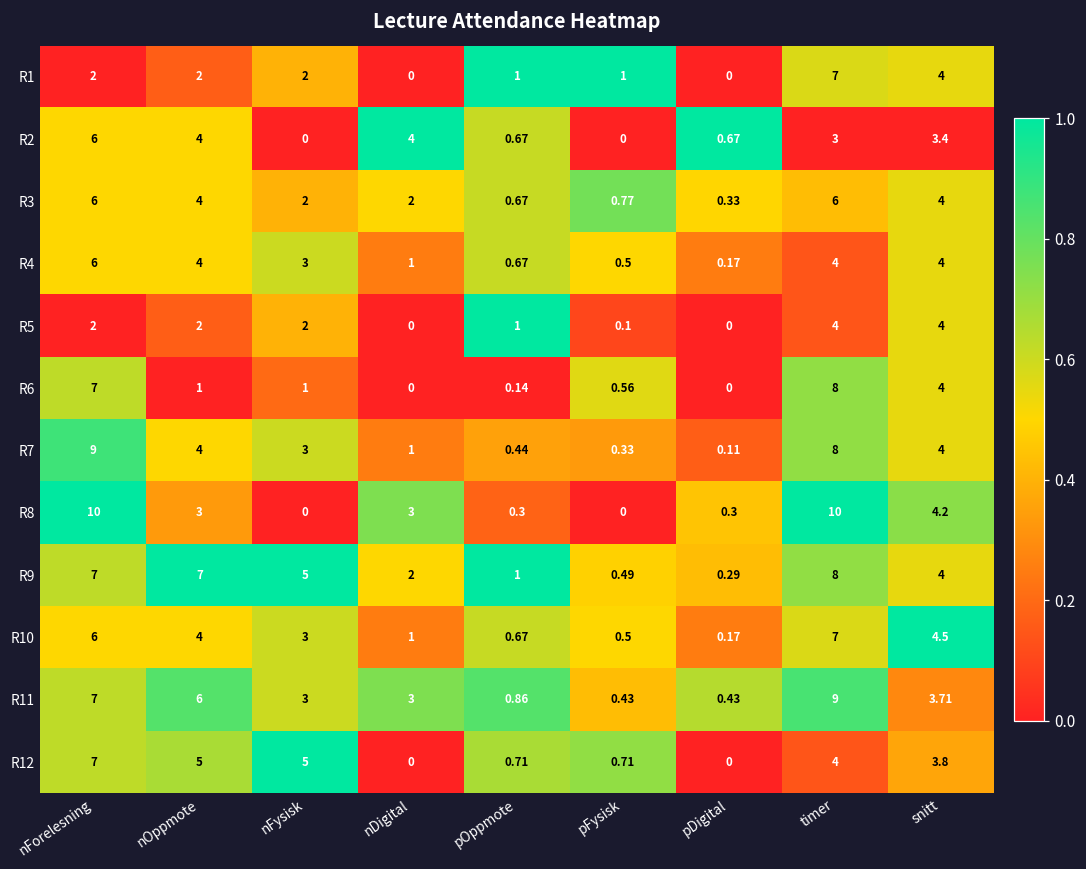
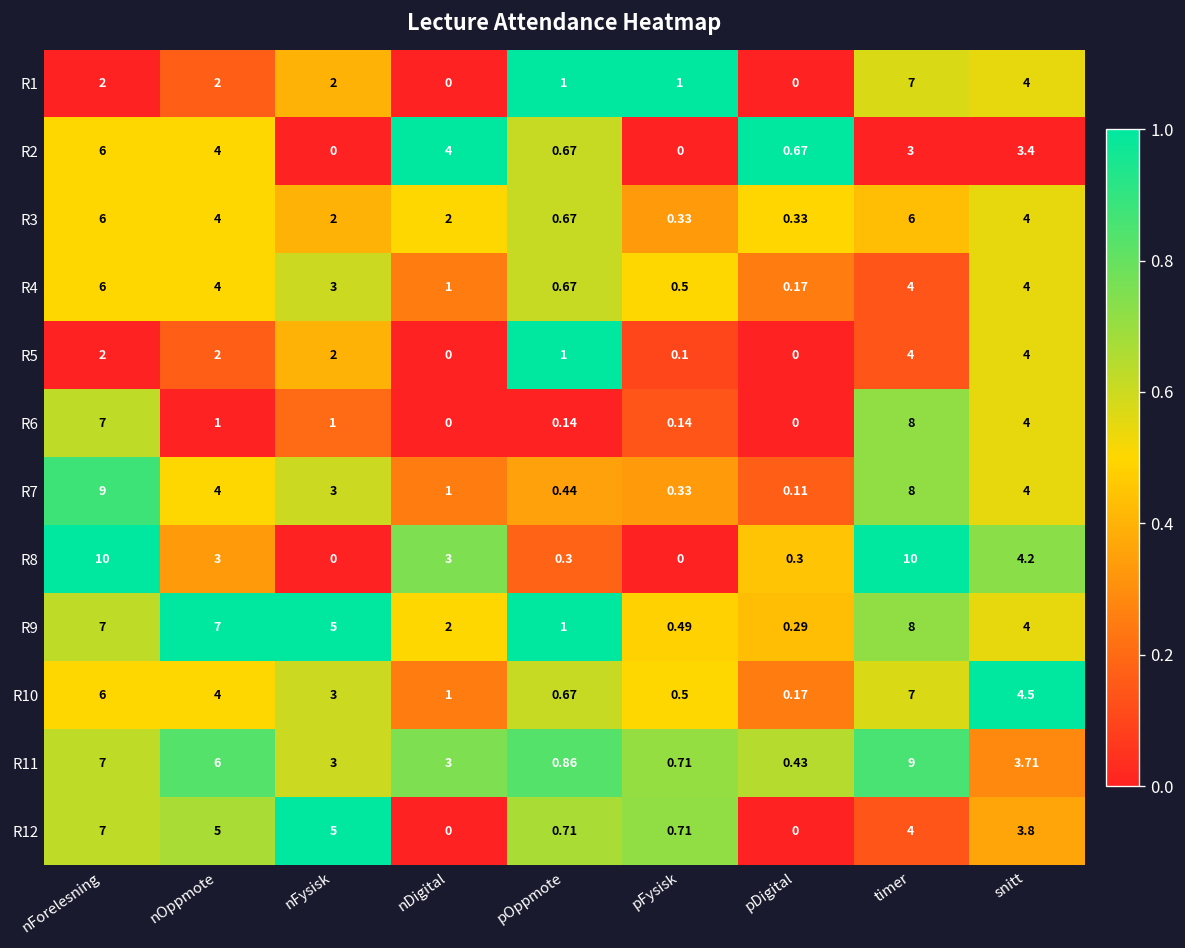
  {
    "R1": {
      "nForelesning": 2,
      "nOppmote": 2,
      "nFysisk": 2,
      "nDigital": 0,
      "pOppmote": 1,
      "pFysisk": 1,
      "pDigital": 0,
      "timer": 7,
      "snitt": 4
    },
    "R2": {
      "nForelesning": 6,
      "nOppmote": 4,
      "nFysisk": 0,
      "nDigital": 4,
      "pOppmote": 0.67,
      "pFysisk": 0,
      "pDigital": 0.67,
      "timer": 3,
      "snitt": 3.4
    },
    "R3": {
      "nForelesning": 6,
      "nOppmote": 4,
      "nFysisk": 2,
      "nDigital": 2,
      "pOppmote": 0.67,
-     "pFysisk": 0.77,
+     "pFysisk": 0.33,
      "pDigital": 0.33,
      "timer": 6,
      "snitt": 4
    },
    "R4": {
      "nForelesning": 6,
      "nOppmote": 4,
      "nFysisk": 3,
      "nDigital": 1,
      "pOppmote": 0.67,
      "pFysisk": 0.5,
      "pDigital": 0.17,
      "timer": 4,
      "snitt": 4
    },
    "R5": {
      "nForelesning": 2,
      "nOppmote": 2,
      "nFysisk": 2,
      "nDigital": 0,
      "pOppmote": 1,
      "pFysisk": 0.1,
      "pDigital": 0,
      "timer": 4,
      "snitt": 4
    },
    "R6": {
      "nForelesning": 7,
      "nOppmote": 1,
      "nFysisk": 1,
      "nDigital": 0,
      "pOppmote": 0.14,
-     "pFysisk": 0.56,
+     "pFysisk": 0.14,
      "pDigital": 0,
      "timer": 8,
      "snitt": 4
    },
    "R7": {
      "nForelesning": 9,
      "nOppmote": 4,
      "nFysisk": 3,
      "nDigital": 1,
      "pOppmote": 0.44,
      "pFysisk": 0.33,
      "pDigital": 0.11,
      "timer": 8,
      "snitt": 4
    },
    "R8": {
      "nForelesning": 10,
      "nOppmote": 3,
      "nFysisk": 0,
      "nDigital": 3,
      "pOppmote": 0.3,
      "pFysisk": 0,
      "pDigital": 0.3,
      "timer": 10,
      "snitt": 4.2
    },
    "R9": {
      "nForelesning": 7,
      "nOppmote": 7,
      "nFysisk": 5,
      "nDigital": 2,
      "pOppmote": 1,
      "pFysisk": 0.49,
      "pDigital": 0.29,
      "timer": 8,
      "snitt": 4
    },
    "R10": {
      "nForelesning": 6,
      "nOppmote": 4,
      "nFysisk": 3,
      "nDigital": 1,
      "pOppmote": 0.67,
      "pFysisk": 0.5,
      "pDigital": 0.17,
      "timer": 7,
      "snitt": 4.5
    },
    "R11": {
      "nForelesning": 7,
      "nOppmote": 6,
      "nFysisk": 3,
      "nDigital": 3,
      "pOppmote": 0.86,
-     "pFysisk": 0.43,
+     "pFysisk": 0.71,
      "pDigital": 0.43,
      "timer": 9,
      "snitt": 3.71
    },
    "R12": {
      "nForelesning": 7,
      "nOppmote": 5,
      "nFysisk": 5,
      "nDigital": 0,
      "pOppmote": 0.71,
      "pFysisk": 0.71,
      "pDigital": 0,
      "timer": 4,
      "snitt": 3.8
    }
  }
